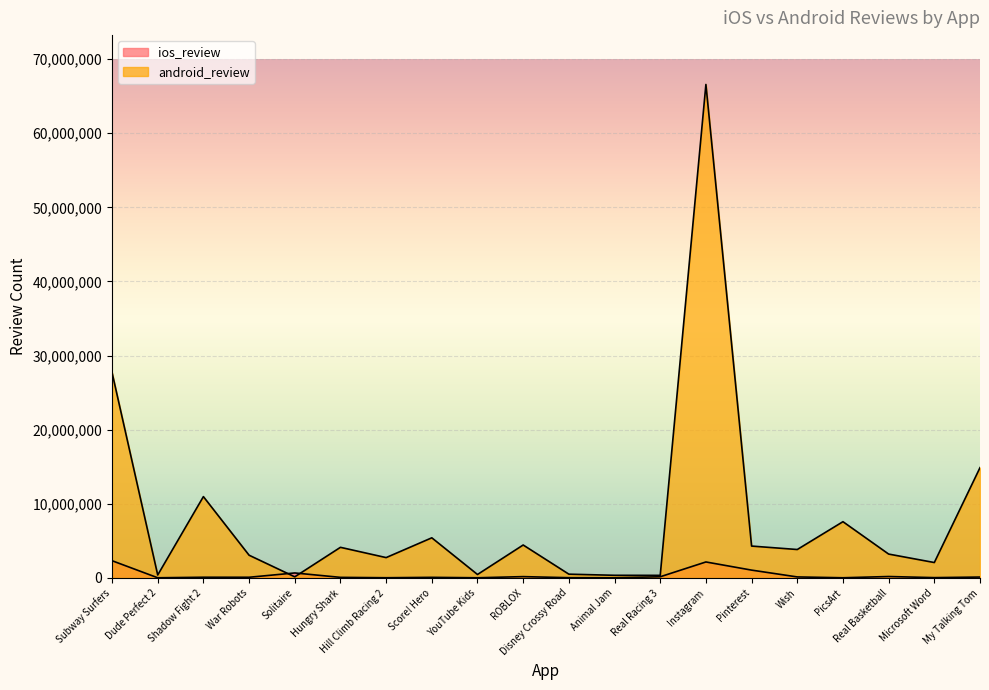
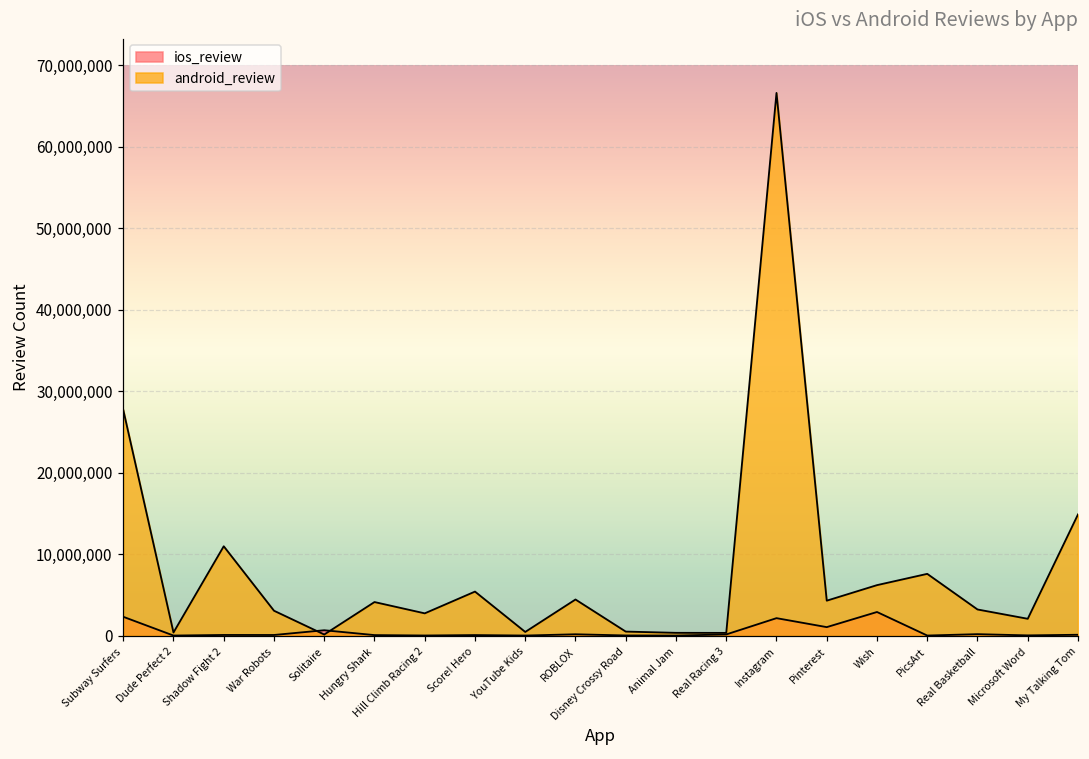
  {
    "ios_review": {
      "Subway Surfers": "2,000,000",
      "Dude Perfect 2": "0",
      "Shadow Fight 2": "0",
      "War Robots": "0",
      "Solitaire": "1,000,000",
      "Hungry Shark": "0",
      "Hill Climb Racing 2": "0",
      "Score! Hero": "0",
      "YouTube Kids": "0",
      "ROBLOX": "0",
      "Disney Crossy Road": "0",
      "Instagram": "2,000,000",
      "Pinterest": "1,000,000",
-     "Wish": "0",
+     "Wish": "3,000,000",
      "PicsArt": "0",
      "Real Basketball": "0",
      "Microsoft Word": "0",
      "My Talking Tom": "0"
    },
    "android_review": {
      "Subway Surfers": "28,000,000",
      "Dude Perfect 2": "0",
      "Shadow Fight 2": "11,000,000",
      "War Robots": "3,000,000",
      "Solitaire": "0",
      "Hungry Shark": "4,000,000",
      "Hill Climb Racing 2": "3,000,000",
      "Score! Hero": "5,000,000",
      "YouTube Kids": "0",
      "ROBLOX": "4,000,000",
      "Disney Crossy Road": "1,000,000",
      "Instagram": "67,000,000",
      "Pinterest": "4,000,000",
-     "Wish": "4,000,000",
+     "Wish": "6,000,000",
      "PicsArt": "8,000,000",
      "Real Basketball": "3,000,000",
      "Microsoft Word": "2,000,000",
      "My Talking Tom": "15,000,000"
    }
  }
